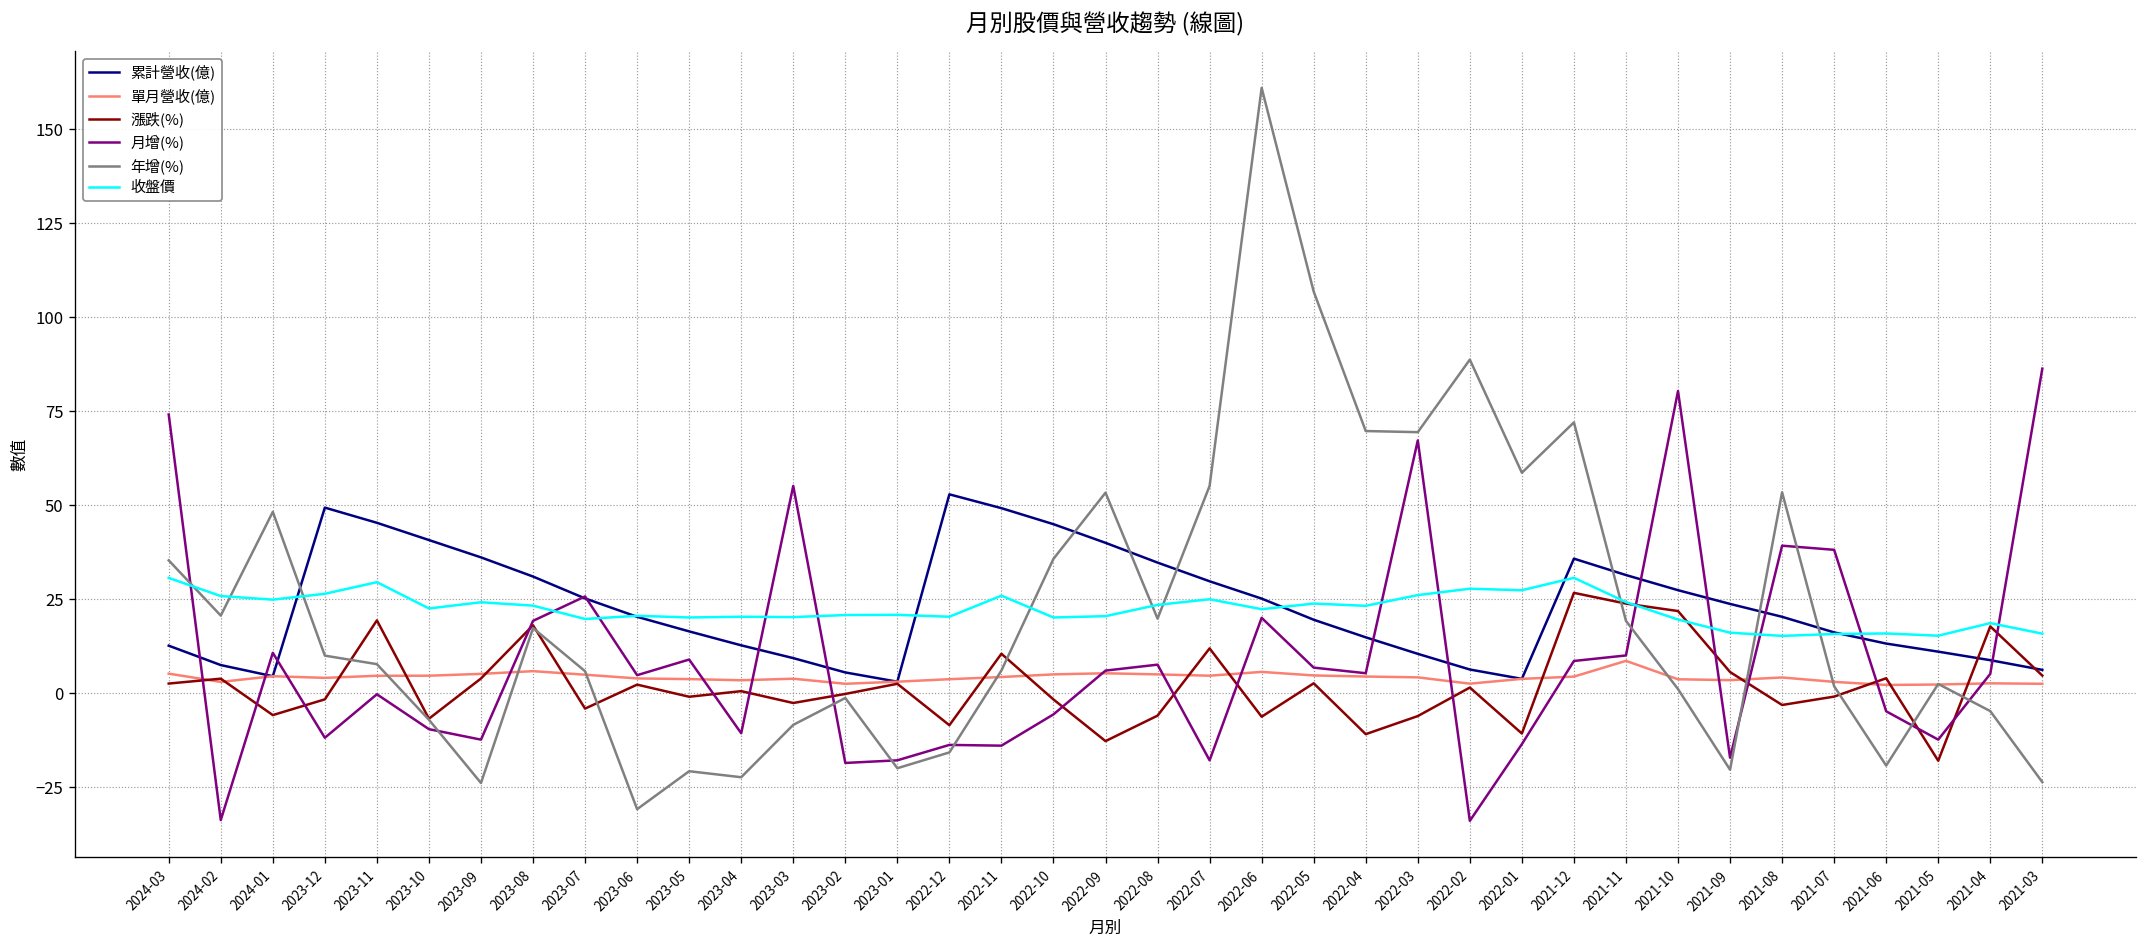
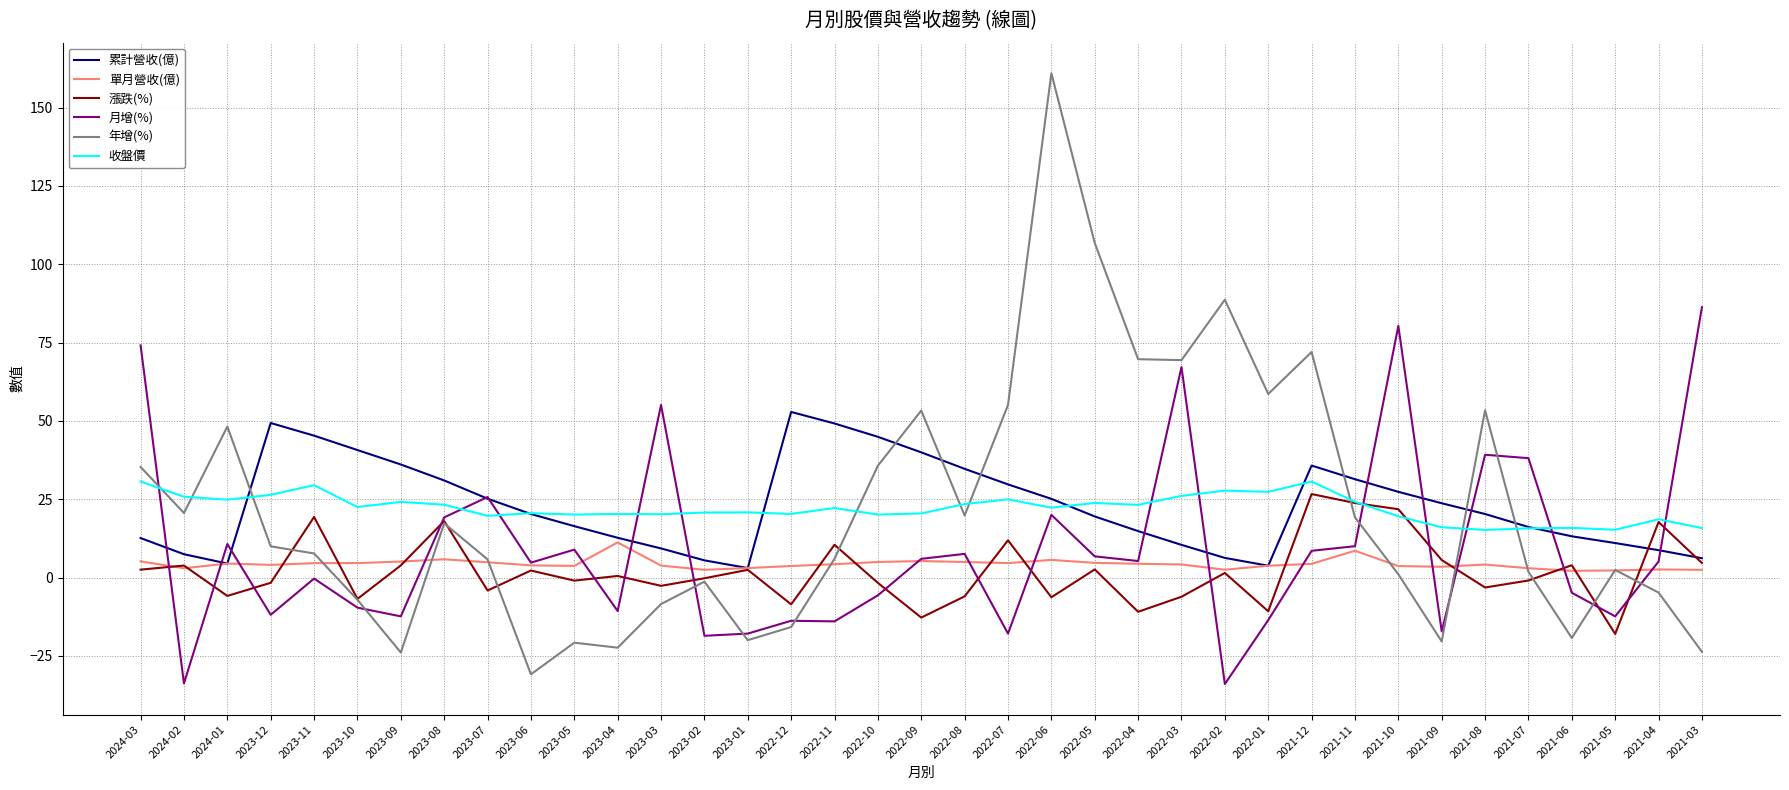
  {
    "累計營收(億)": {
      "2024-03": 13,
      "2024-02": 7,
      "2023-12": 49,
      "2023-11": 45,
      "2023-10": 41,
      "2023-09": 36,
      "2023-08": 31,
      "2023-05": 16,
      "2023-04": 13,
      "2023-03": 9,
      "2023-02": 5,
      "2022-12": 53,
      "2022-11": 49,
      "2022-10": 45,
      "2022-09": 40,
      "2022-08": 35,
      "2022-07": 30,
      "2022-06": 25,
      "2022-05": 20,
      "2022-04": 15,
      "2022-03": 10,
      "2022-02": 6,
      "2021-12": 36,
      "2021-11": 31,
      "2021-10": 27,
      "2021-09": 24,
      "2021-08": 20,
      "2021-06": 13,
      "2021-05": 11,
      "2021-04": 9,
      "2021-03": 6
    },
    "單月營收(億)": {
      "2024-03": 5,
      "2024-02": 3,
      "2023-12": 4,
      "2023-11": 5,
      "2023-10": 5,
      "2023-09": 5,
      "2023-08": 6,
      "2023-07": 5,
      "2023-06": 4,
      "2023-05": 4,
-     "2023-04": 3,
+     "2023-04": 11,
      "2023-03": 4,
      "2023-02": 2,
      "2022-12": 4,
      "2022-11": 4,
      "2022-10": 5,
      "2022-08": 5,
      "2022-07": 5,
      "2022-06": 6,
      "2022-05": 5,
      "2022-04": 4,
      "2022-03": 4,
      "2022-02": 2,
      "2021-12": 4,
      "2021-11": 9,
      "2021-10": 4,
      "2021-09": 3,
      "2021-08": 4,
      "2021-07": 3,
      "2021-06": 2,
      "2021-04": 3,
      "2021-03": 2
    },
    "漲跌(%)": {
      "2024-03": 3,
      "2024-02": 4,
      "2024-01": -6,
      "2023-12": -2,
      "2023-11": 19,
      "2023-09": 4,
      "2023-07": -4,
      "2023-06": 2,
      "2023-05": -1,
      "2023-04": 1,
      "2023-03": -3,
      "2023-02": 0,
      "2022-12": -9,
      "2022-11": 10,
      "2022-10": -2,
      "2022-09": -13,
      "2022-08": -6,
      "2022-07": 12,
      "2022-06": -6,
      "2022-05": 3,
      "2022-04": -11,
      "2022-03": -6,
      "2022-02": 1,
      "2022-01": -11,
      "2021-12": 27,
      "2021-10": 22,
      "2021-09": 6,
      "2021-08": -3,
      "2021-07": -1,
      "2021-06": 4,
      "2021-05": -18,
      "2021-04": 18,
      "2021-03": 5
    },
    "月增(%)": {
      "2024-03": 74,
      "2024-02": -34,
      "2024-01": 11,
      "2023-12": -12,
      "2023-11": 0,
      "2023-10": -10,
      "2023-09": -12,
      "2023-08": 19,
      "2023-06": 5,
      "2023-05": 9,
      "2023-04": -11,
      "2023-03": 55,
      "2023-02": -19,
      "2023-01": -18,
      "2022-12": -14,
      "2022-11": -14,
      "2022-10": -6,
      "2022-08": 8,
      "2022-07": -18,
      "2022-06": 20,
      "2022-05": 7,
      "2022-04": 5,
      "2022-03": 67,
      "2022-02": -34,
      "2022-01": -14,
      "2021-12": 9,
      "2021-11": 10,
      "2021-10": 80,
      "2021-09": -17,
      "2021-08": 39,
      "2021-07": 38,
      "2021-06": -5,
      "2021-05": -12,
      "2021-04": 5,
      "2021-03": 86
    },
    "年增(%)": {
      "2024-03": 35,
      "2024-02": 21,
      "2024-01": 48,
      "2023-12": 10,
      "2023-11": 8,
      "2023-09": -24,
      "2023-07": 6,
      "2023-06": -31,
      "2023-05": -21,
      "2023-04": -22,
      "2023-03": -8,
      "2023-02": -1,
      "2023-01": -20,
      "2022-12": -16,
      "2022-11": 6,
      "2022-10": 36,
      "2022-09": 53,
      "2022-08": 20,
      "2022-07": 55,
      "2022-06": 161,
      "2022-05": 107,
      "2022-04": 70,
      "2022-03": 69,
      "2022-02": 89,
      "2022-01": 59,
      "2021-12": 72,
      "2021-11": 19,
      "2021-10": 1,
      "2021-09": -20,
      "2021-08": 53,
      "2021-07": 2,
      "2021-06": -19,
      "2021-04": -5,
      "2021-03": -24
    },
    "收盤價": {
      "2024-03": 31,
      "2024-02": 26,
      "2024-01": 25,
      "2023-12": 26,
      "2023-11": 29,
      "2023-10": 23,
      "2023-09": 24,
      "2023-08": 23,
      "2023-07": 20,
      "2023-05": 20,
      "2023-04": 20,
      "2023-03": 20,
      "2023-02": 21,
      "2023-01": 21,
      "2022-12": 20,
-     "2022-11": 26,
+     "2022-11": 22,
      "2022-10": 20,
      "2022-09": 20,
      "2022-08": 23,
      "2022-07": 25,
      "2022-06": 22,
      "2022-05": 24,
      "2022-04": 23,
      "2022-03": 26,
      "2022-02": 28,
      "2022-01": 27,
      "2021-12": 31,
      "2021-10": 20,
      "2021-09": 16,
      "2021-08": 15,
      "2021-06": 16,
      "2021-05": 15,
      "2021-04": 19,
      "2021-03": 16
    }
  }
